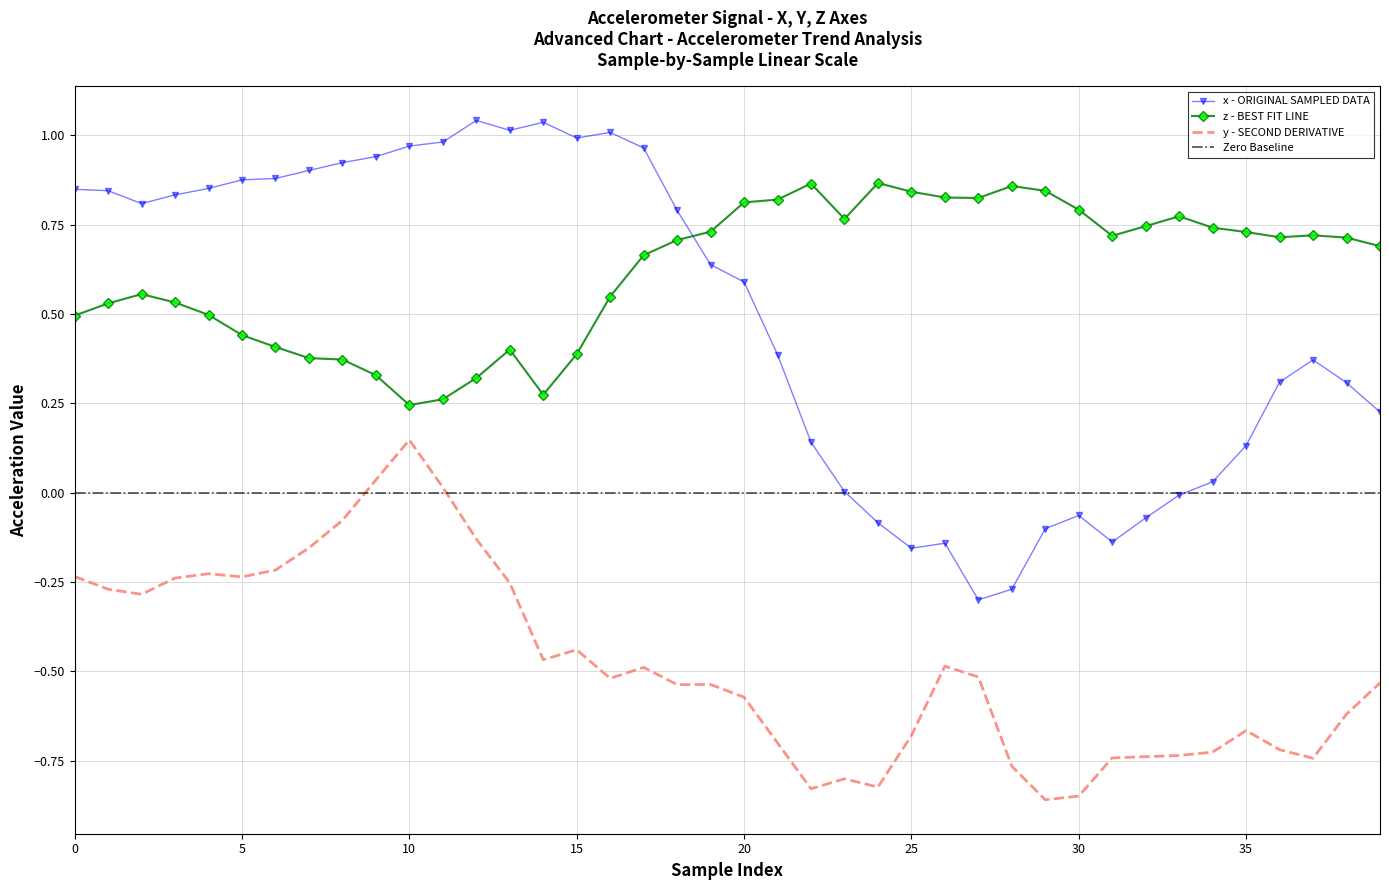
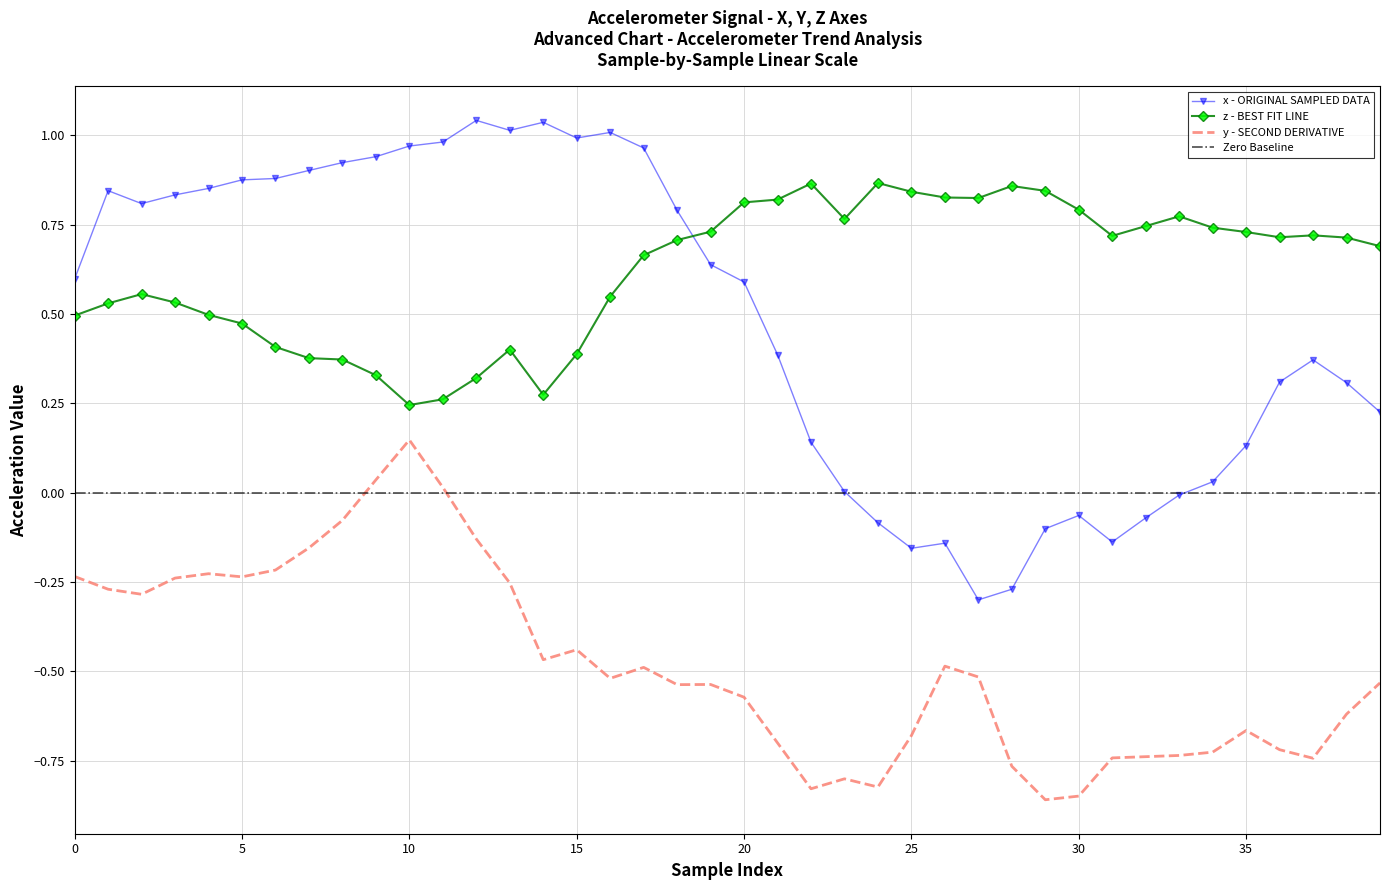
  {
    "x - ORIGINAL SAMPLED DATA": {
-     "0": 0.85,
+     "0": 0.60,
      "5": 0.88,
      "10": 0.97,
      "15": 0.99,
      "20": 0.59,
      "25": -0.16,
      "30": -0.06,
      "35": 0.13
    },
    "z - BEST FIT LINE": {
      "0": 0.50,
-     "5": 0.44,
+     "5": 0.47,
      "10": 0.25,
      "15": 0.39,
      "20": 0.81,
      "25": 0.84,
      "30": 0.79,
      "35": 0.73
    },
    "y - SECOND DERIVATIVE": {
      "0": -0.23,
      "5": -0.24,
      "10": 0.15,
      "15": -0.44,
      "20": -0.57,
      "25": -0.68,
      "30": -0.85,
      "35": -0.67
    }
  }
